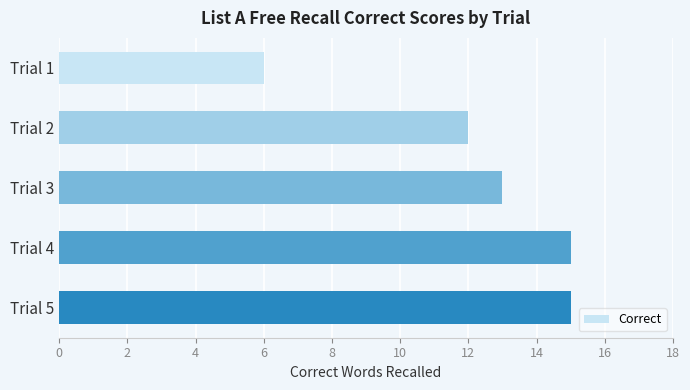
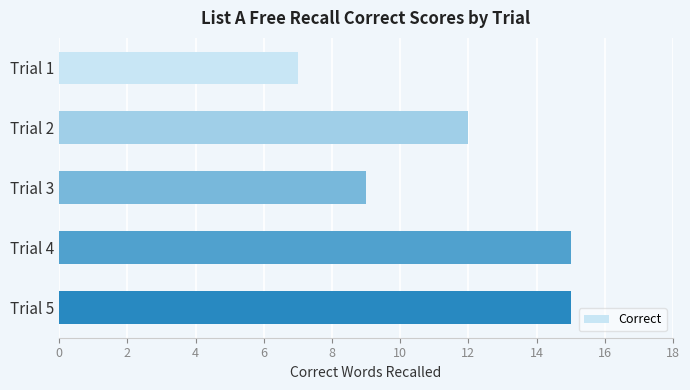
  {
-   "Trial 1": 6,
+   "Trial 1": 7,
    "Trial 2": 12,
-   "Trial 3": 13,
+   "Trial 3": 9,
    "Trial 4": 15,
    "Trial 5": 15
  }
